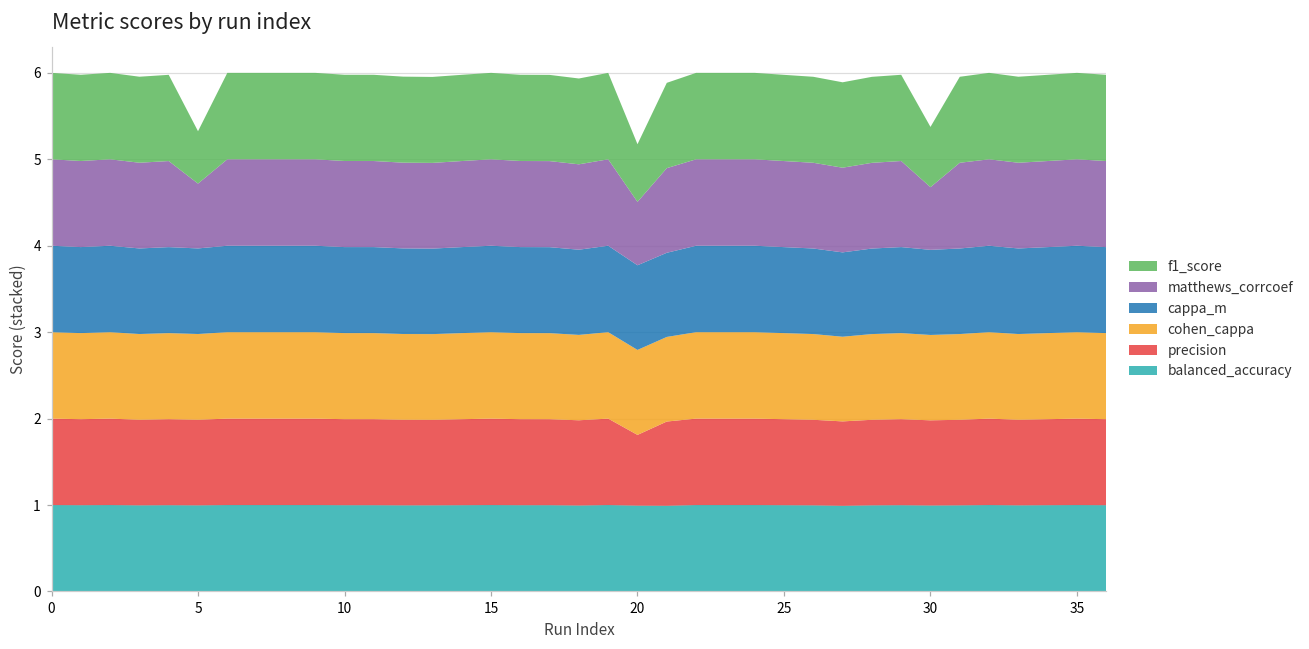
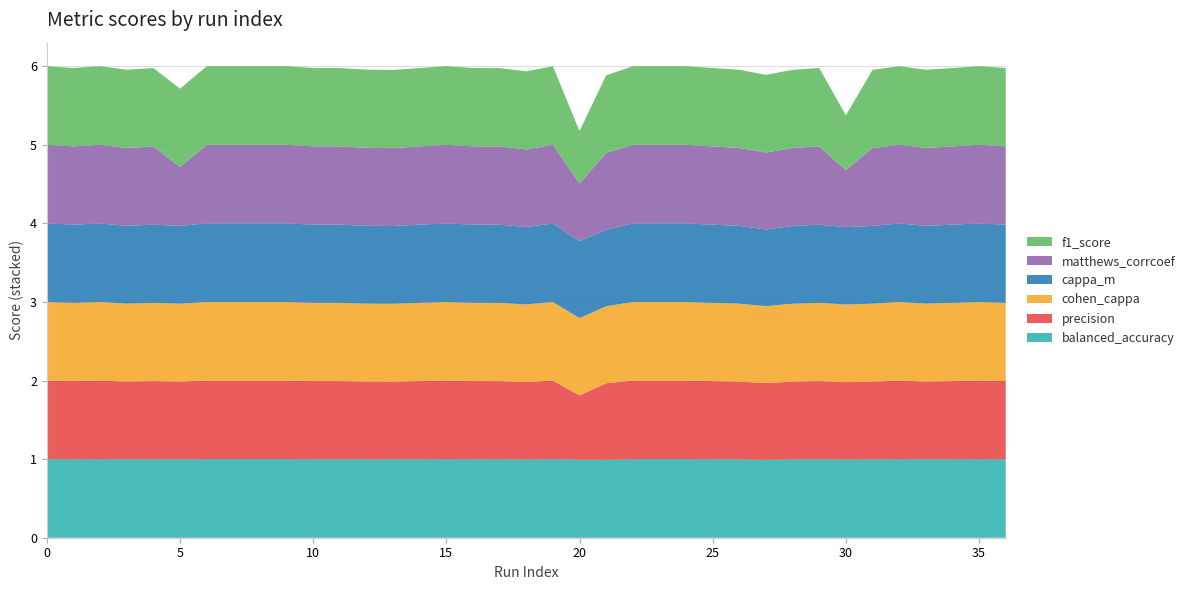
  {
    "precision": {
      "0": 1.0,
      "5": 1.0,
      "10": 1.0,
      "15": 1.0,
      "20": 0.8,
      "25": 1.0,
      "30": 1.0,
      "35": 1.0
    },
    "cohen_cappa": {
      "0": 1.0,
      "5": 1.0,
      "10": 1.0,
      "15": 1.0,
      "20": 1.0,
      "25": 1.0,
      "30": 1.0,
      "35": 1.0
    },
    "matthews_corrcoef": {
      "0": 1.0,
      "5": 0.7,
      "10": 1.0,
      "15": 1.0,
      "20": 0.7,
      "25": 1.0,
      "30": 0.7,
      "35": 1.0
    },
    "f1_score": {
      "0": 1.0,
-     "5": 0.6,
+     "5": 1.0,
      "10": 1.0,
      "15": 1.0,
      "20": 0.7,
      "25": 1.0,
      "30": 0.7,
      "35": 1.0
    }
  }
